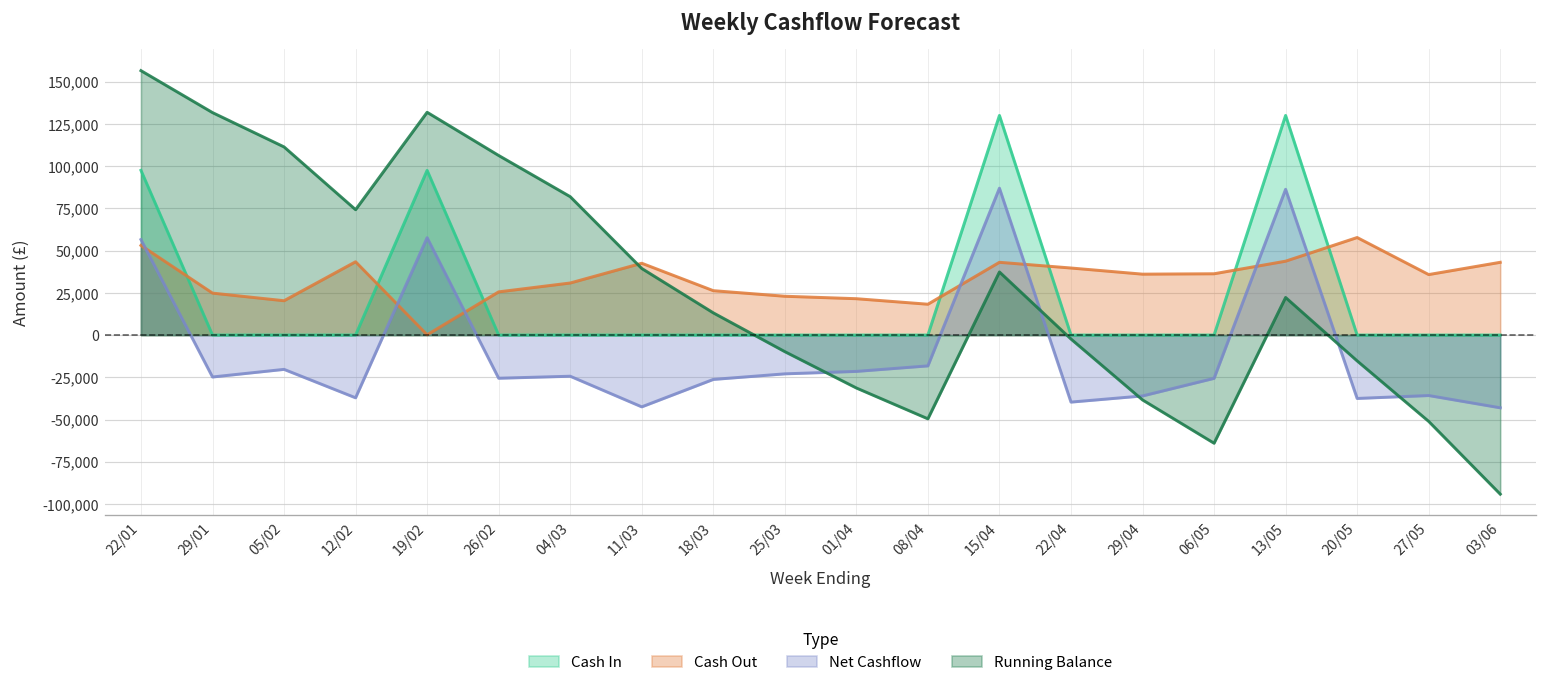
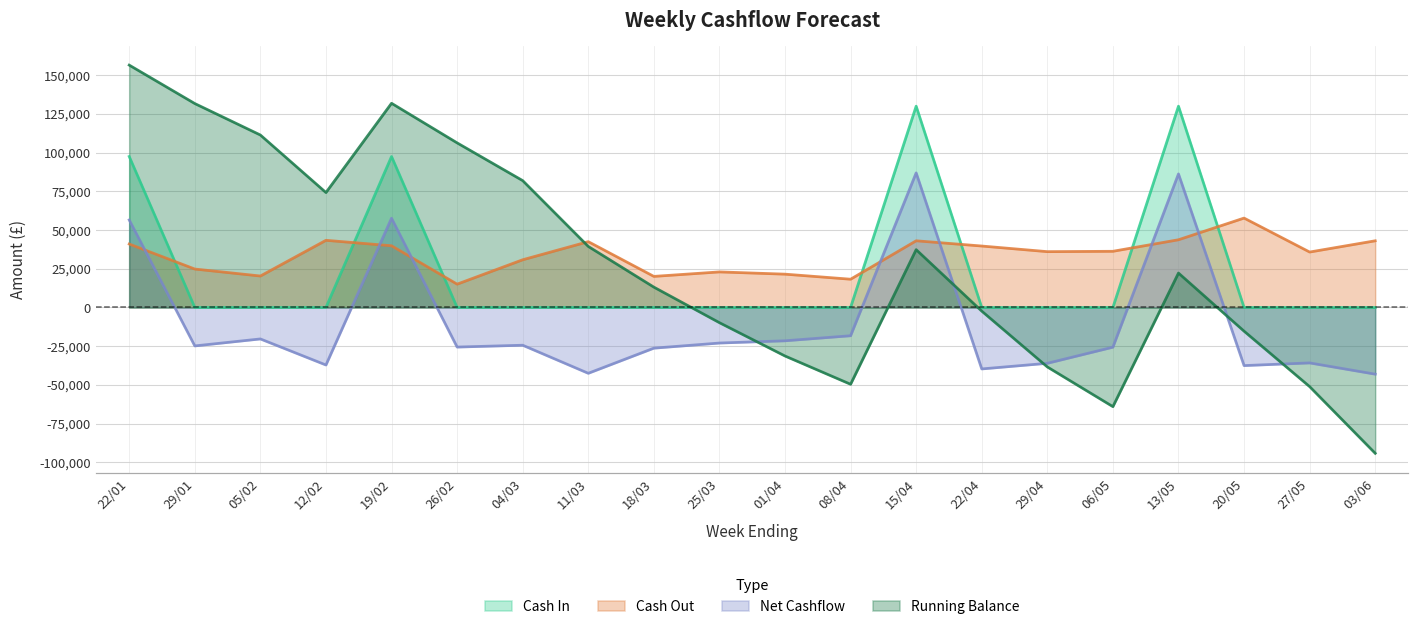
  {
    "Cash Out": {
-     "22/01": "53,000",
+     "22/01": "41,000",
      "29/01": "25,000",
      "05/02": "20,000",
      "12/02": "43,000",
-     "19/02": "0",
-     "26/02": "26,000",
+     "19/02": "40,000",
+     "26/02": "15,000",
      "04/03": "31,000",
      "11/03": "43,000",
-     "18/03": "26,000",
+     "18/03": "20,000",
      "25/03": "23,000",
      "01/04": "22,000",
      "08/04": "18,000",
      "15/04": "43,000",
      "22/04": "40,000",
      "29/04": "36,000",
      "06/05": "36,000",
      "13/05": "44,000",
      "20/05": "58,000",
      "27/05": "36,000",
      "03/06": "43,000"
    }
  }
